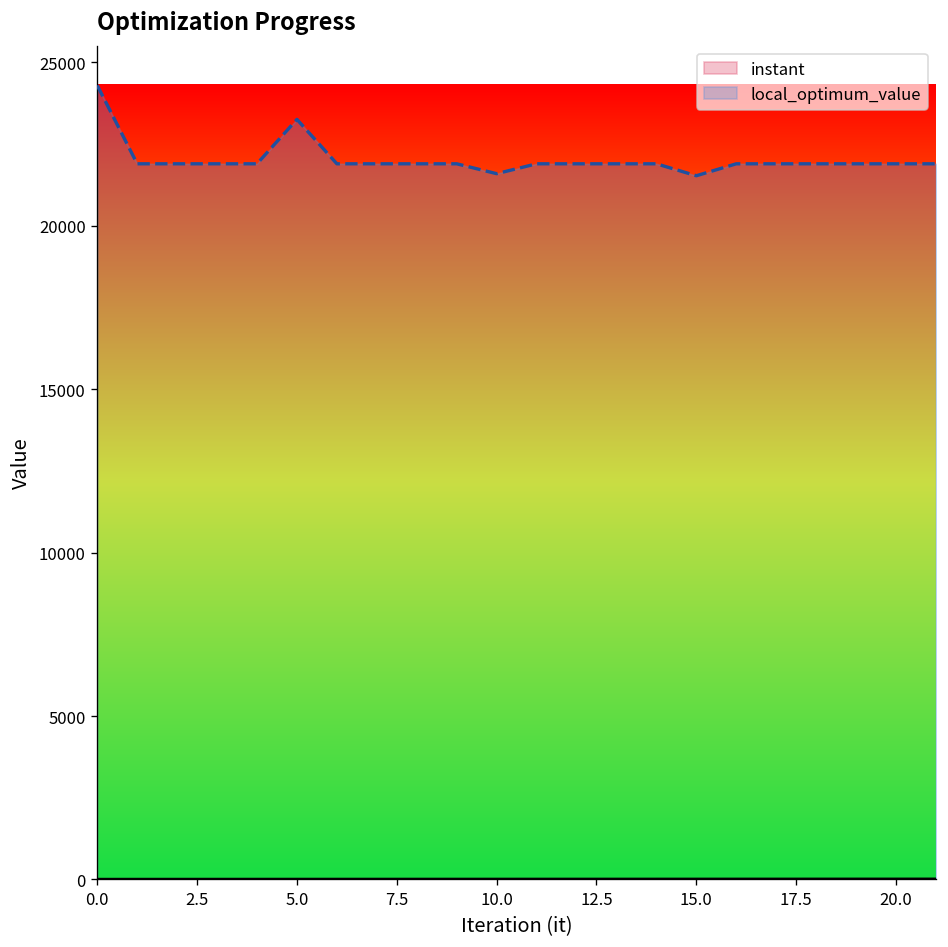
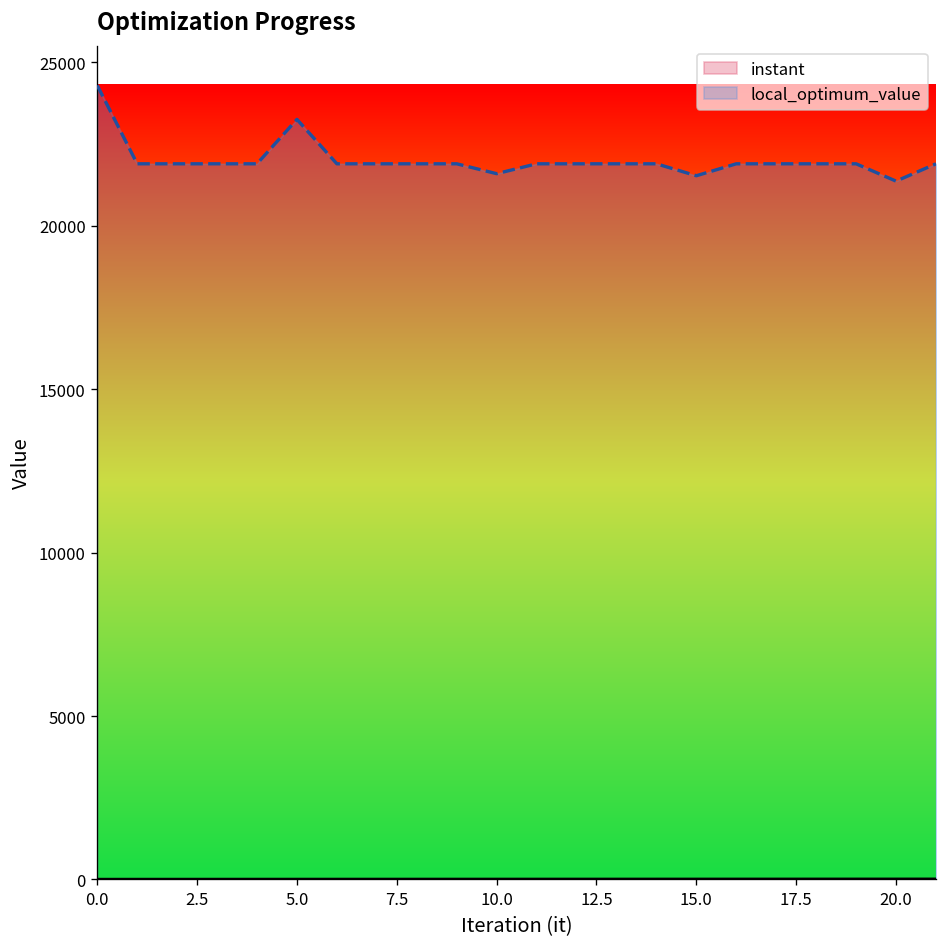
  {
    "instant": {
      "0.0": 0,
      "5.0": 0,
      "10.0": 0,
      "15.0": 0,
      "20.0": 0
    },
    "local_optimum_value": {
      "0.0": 24300,
      "5.0": 23300,
      "10.0": 21600,
      "15.0": 21500,
-     "20.0": 21900
+     "20.0": 21400
    }
  }
